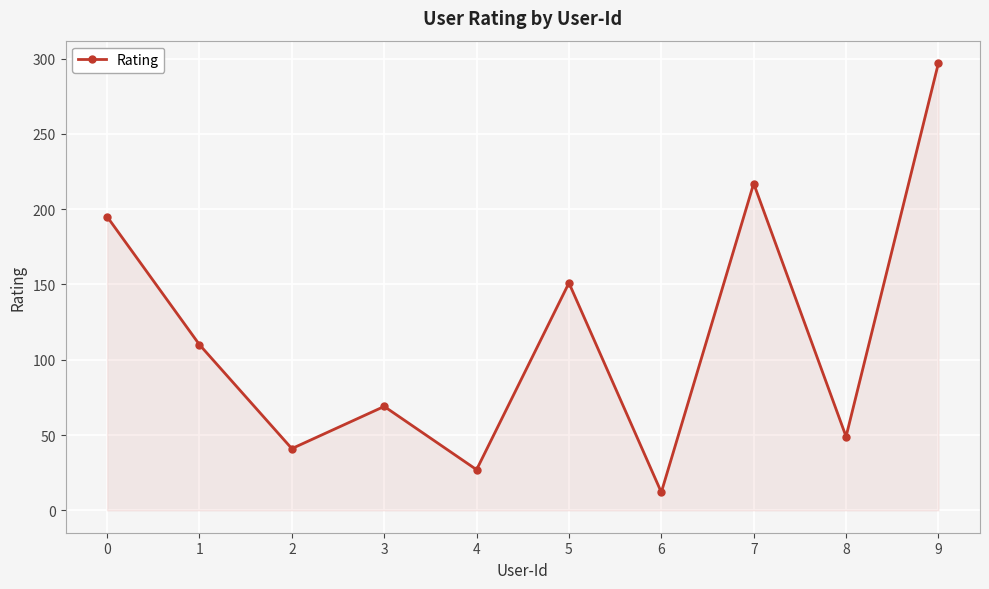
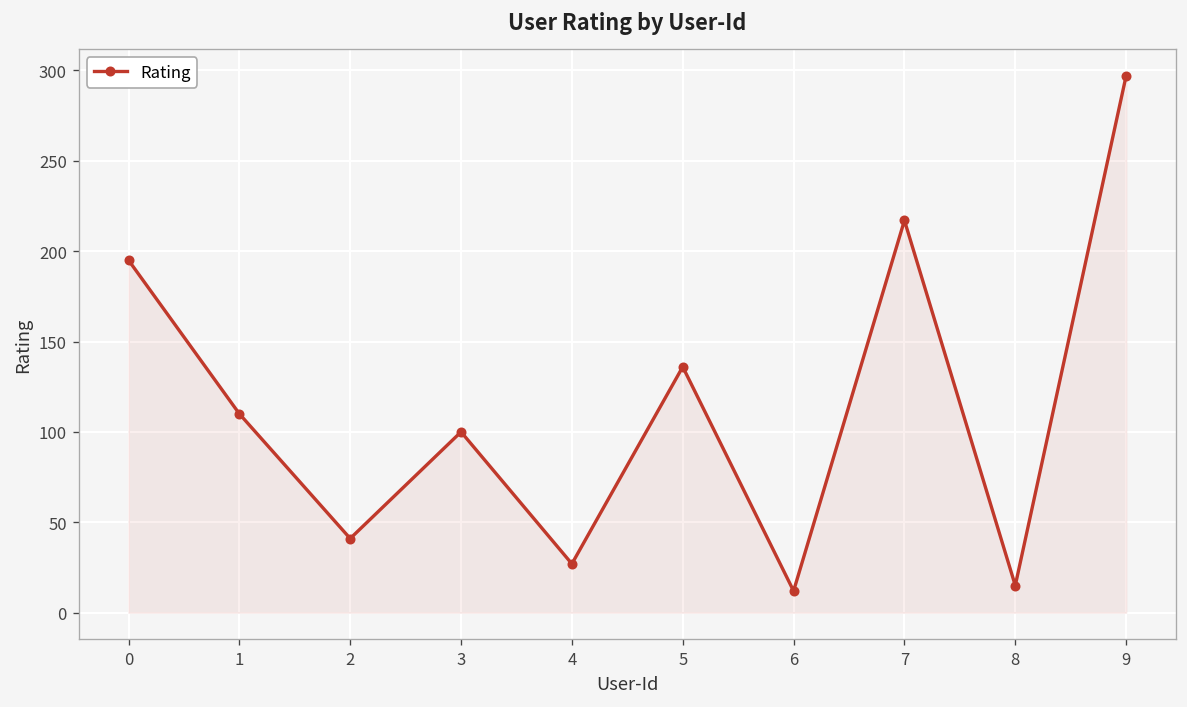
  {
    "0": 195,
    "1": 110,
    "2": 41,
-   "3": 69,
+   "3": 100,
    "4": 27,
-   "5": 151,
+   "5": 136,
    "6": 12,
    "7": 217,
-   "8": 49,
+   "8": 15,
    "9": 297
  }
